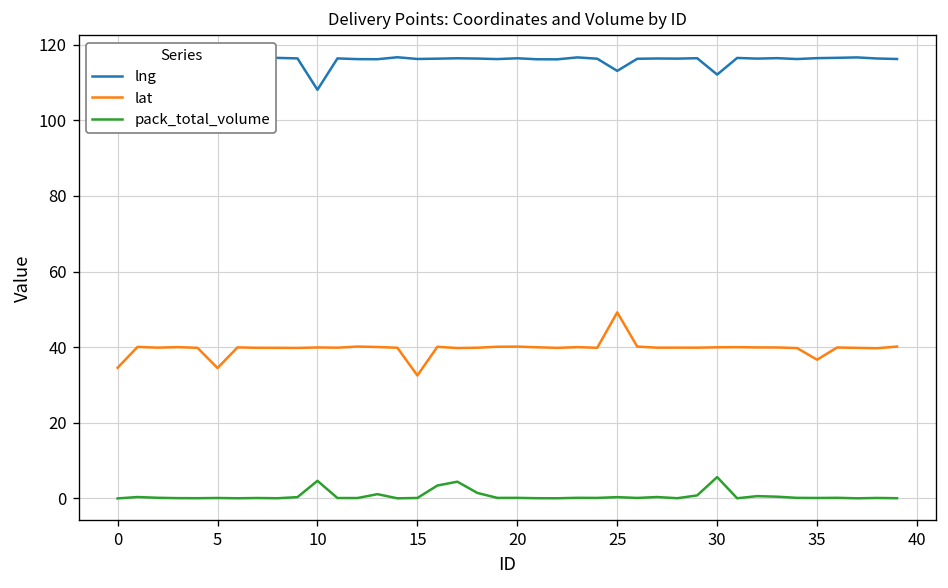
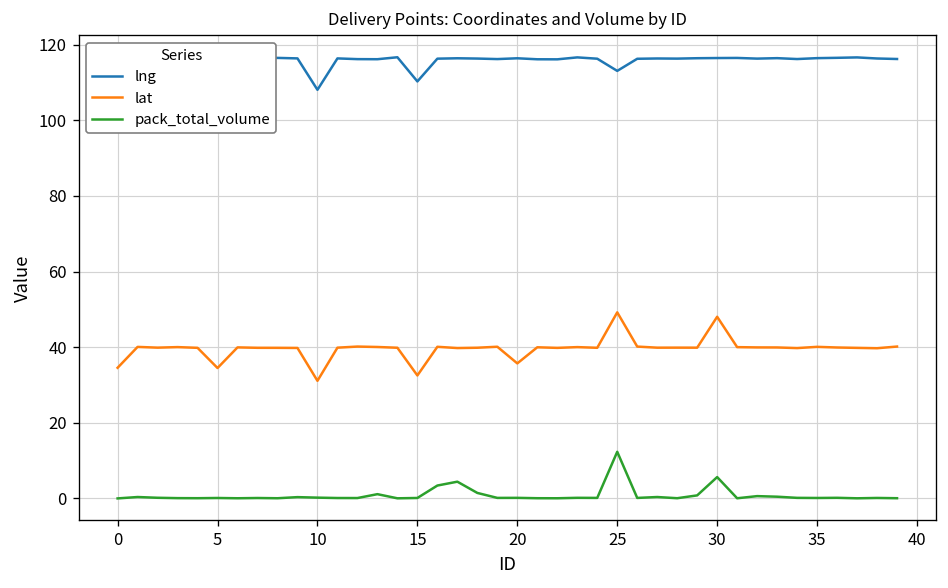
  {
    "lng": {
      "10": 108,
-     "15": 116,
+     "15": 110,
      "20": 116,
      "25": 113,
-     "30": 112,
+     "30": 116,
      "35": 116
    },
    "lat": {
      "0": 35,
      "5": 34,
-     "10": 40,
+     "10": 31,
      "15": 33,
-     "20": 40,
+     "20": 36,
      "25": 49,
-     "30": 40,
-     "35": 37
+     "30": 48,
+     "35": 40
    },
    "pack_total_volume": {
      "0": 0,
      "5": 0,
-     "10": 5,
+     "10": 0,
      "15": 0,
      "20": 0,
-     "25": 0,
+     "25": 12,
      "30": 6,
      "35": 0
    }
  }
